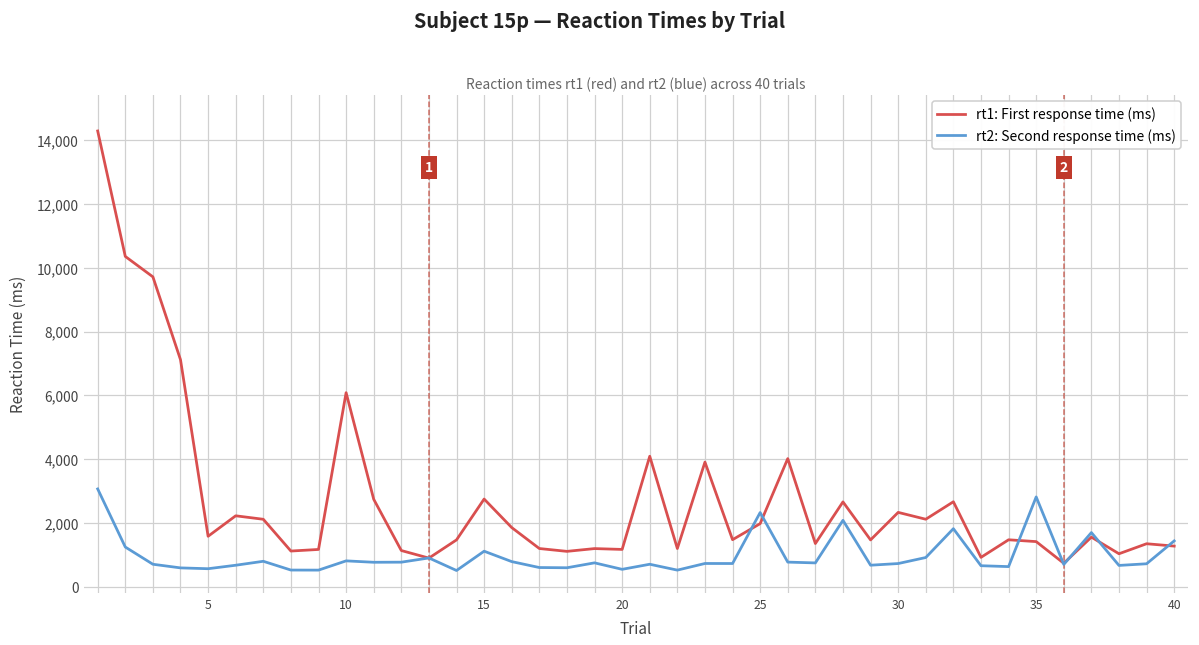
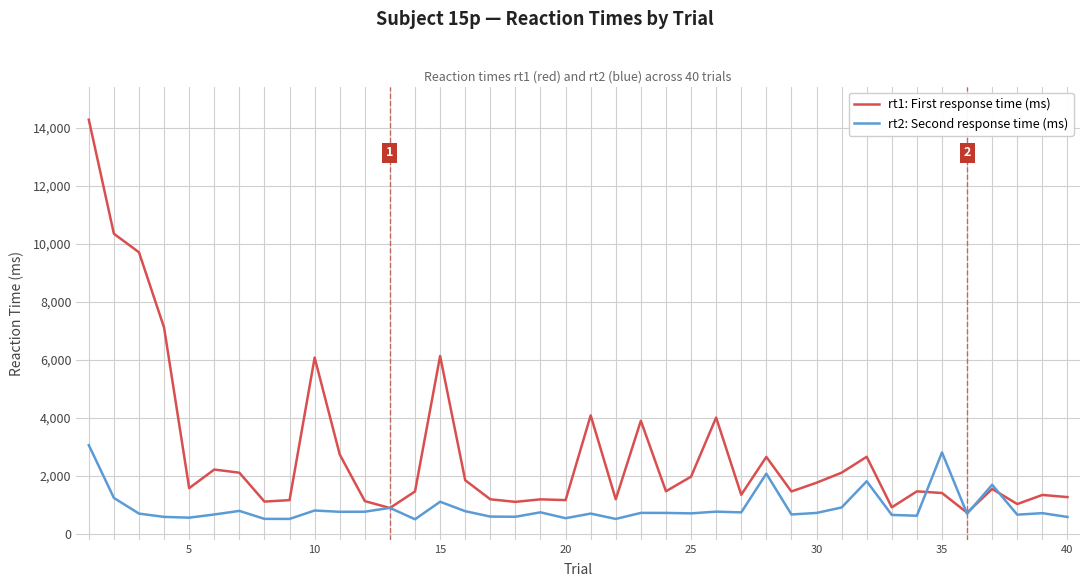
  {
    "rt1: First response time (ms)": {
      "5": "1,600",
      "10": "6,100",
-     "15": "2,700",
+     "15": "6,100",
      "20": "1,200",
      "25": "2,000",
-     "30": "2,300",
+     "30": "1,800",
      "35": "1,400",
      "40": "1,300"
    },
    "rt2: Second response time (ms)": {
      "5": "600",
      "10": "800",
      "15": "1,100",
      "20": "500",
-     "25": "2,300",
+     "25": "700",
      "30": "700",
      "35": "2,800",
-     "40": "1,400"
+     "40": "600"
    }
  }
